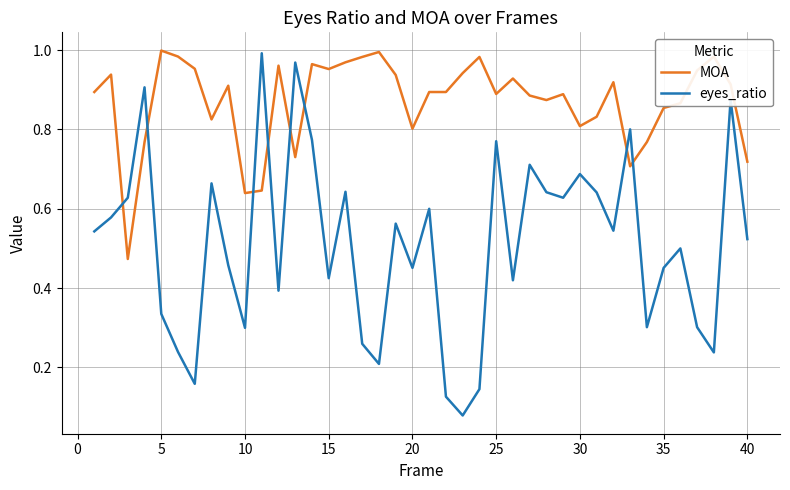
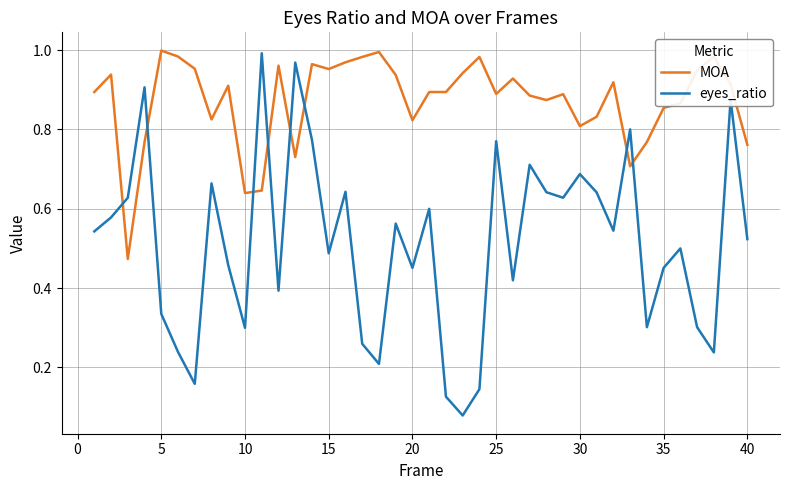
  {
    "MOA": {
      "5": 1.00,
      "10": 0.64,
      "15": 0.95,
-     "20": 0.80,
+     "20": 0.82,
      "25": 0.89,
      "30": 0.81,
      "35": 0.85,
-     "40": 0.72
+     "40": 0.76
    },
    "eyes_ratio": {
      "5": 0.33,
      "10": 0.30,
-     "15": 0.42,
+     "15": 0.49,
      "20": 0.45,
      "25": 0.77,
      "30": 0.69,
      "35": 0.45,
      "40": 0.52
    }
  }
